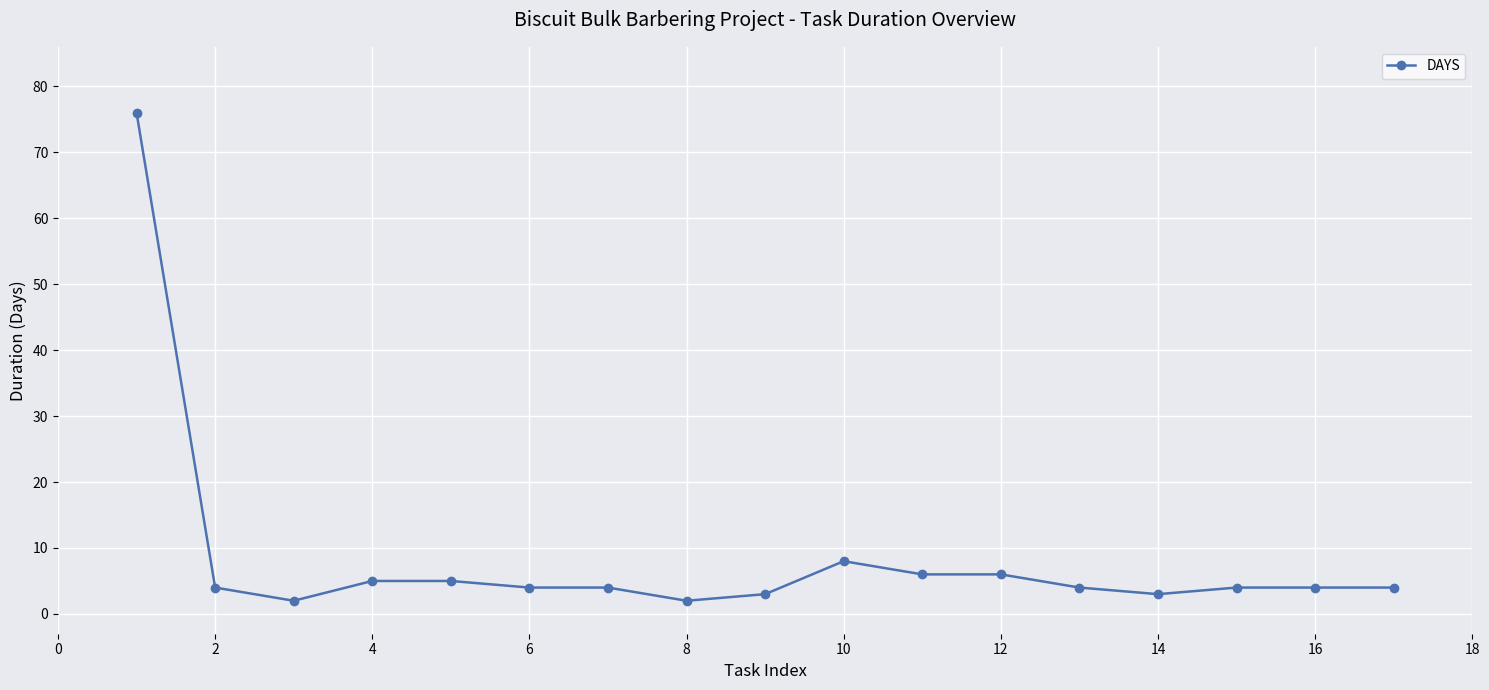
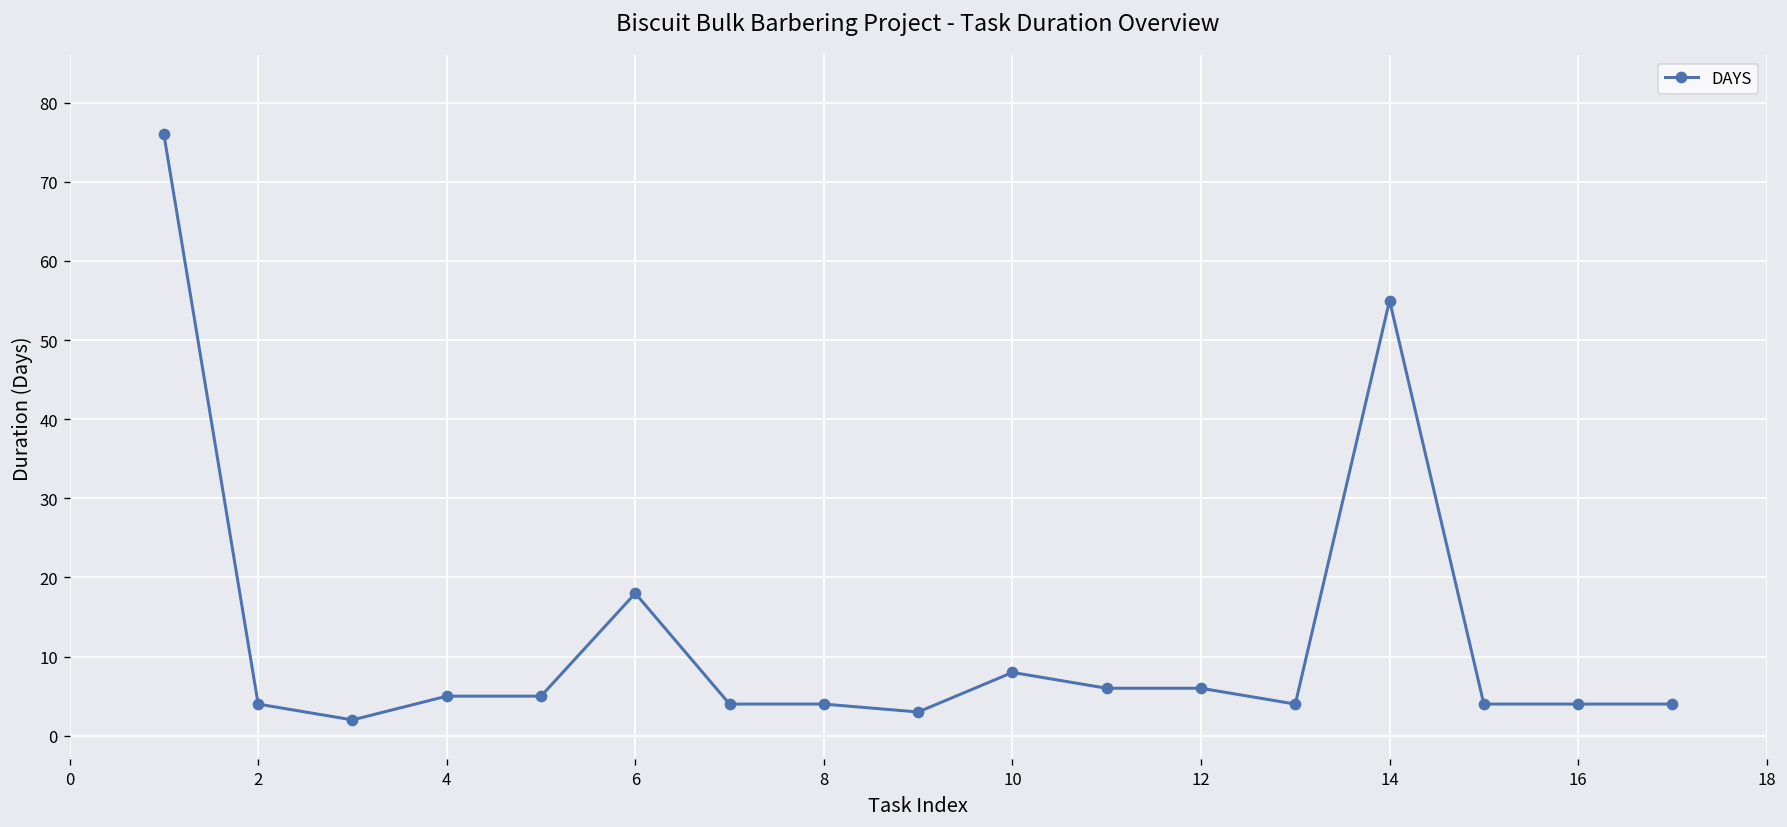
  {
    "2": 4,
    "4": 5,
-   "6": 4,
-   "8": 2,
+   "6": 18,
+   "8": 4,
    "10": 8,
    "12": 6,
-   "14": 3,
+   "14": 55,
    "16": 4
  }
